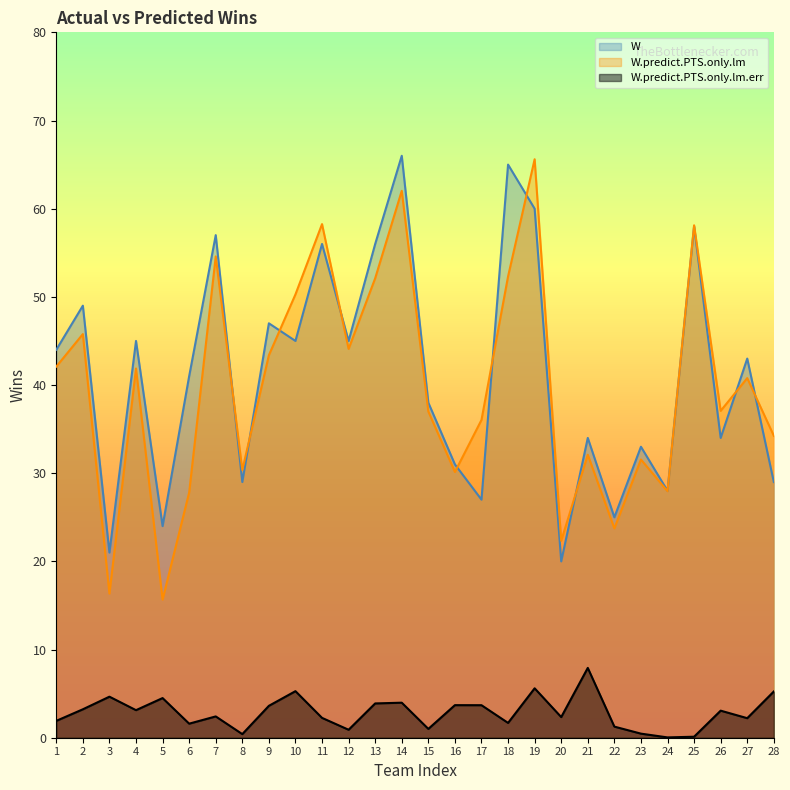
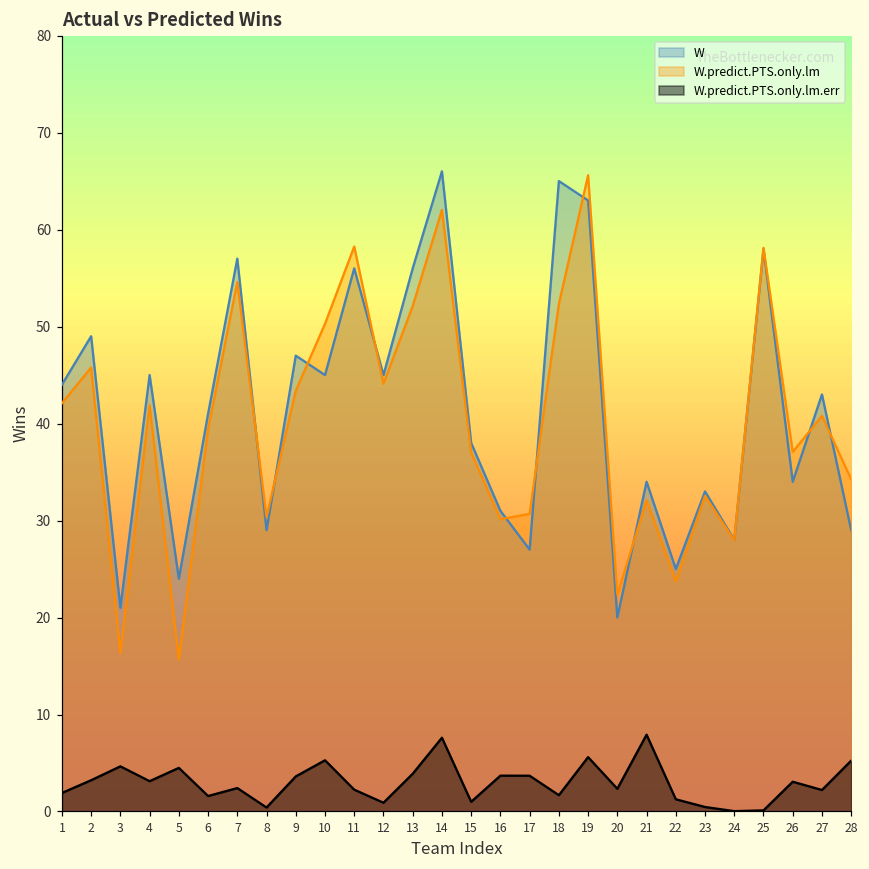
  {
    "W": {
      "1": 44,
      "2": 49,
      "3": 21,
      "4": 45,
      "5": 24,
      "6": 41,
      "7": 57,
      "8": 29,
      "9": 47,
      "10": 45,
      "11": 56,
      "12": 45,
      "13": 56,
      "14": 66,
      "15": 38,
      "16": 31,
      "17": 27,
      "18": 65,
-     "19": 60,
+     "19": 63,
      "20": 20,
      "21": 34,
      "22": 25,
      "23": 33,
      "26": 34,
      "27": 43,
      "28": 29
    },
    "W.predict.PTS.only.lm": {
      "1": 42,
      "2": 46,
      "3": 16,
      "4": 42,
      "5": 16,
-     "6": 28,
+     "6": 39,
      "7": 55,
      "8": 30,
      "9": 43,
      "10": 50,
      "11": 58,
      "12": 44,
      "13": 52,
      "14": 62,
      "15": 37,
      "16": 30,
-     "17": 36,
+     "17": 31,
      "18": 52,
      "19": 66,
      "20": 22,
      "21": 32,
      "22": 24,
-     "23": 32,
+     "23": 33,
      "26": 37,
      "27": 41,
      "28": 34
    },
    "W.predict.PTS.only.lm.err": {
      "1": 2,
      "2": 3,
      "3": 5,
      "4": 3,
      "5": 4,
      "6": 2,
      "7": 2,
      "8": 0,
      "9": 4,
      "10": 5,
      "11": 2,
      "12": 1,
      "13": 4,
-     "14": 4,
+     "14": 8,
      "15": 1,
      "16": 4,
      "17": 4,
      "18": 2,
      "19": 6,
      "20": 2,
      "21": 8,
      "22": 1,
      "23": 0,
      "24": 0,
      "25": 0,
      "26": 3,
      "27": 2,
      "28": 5
    }
  }
